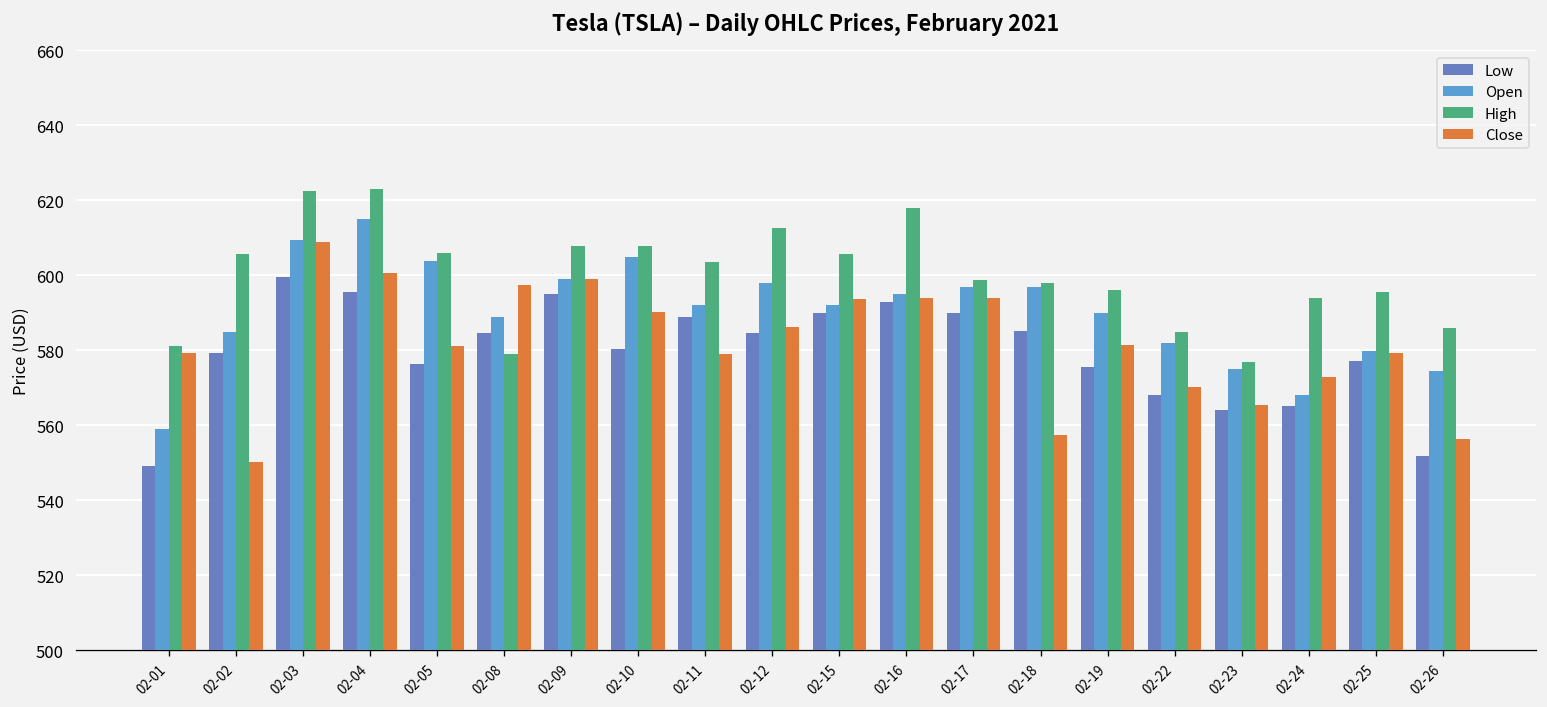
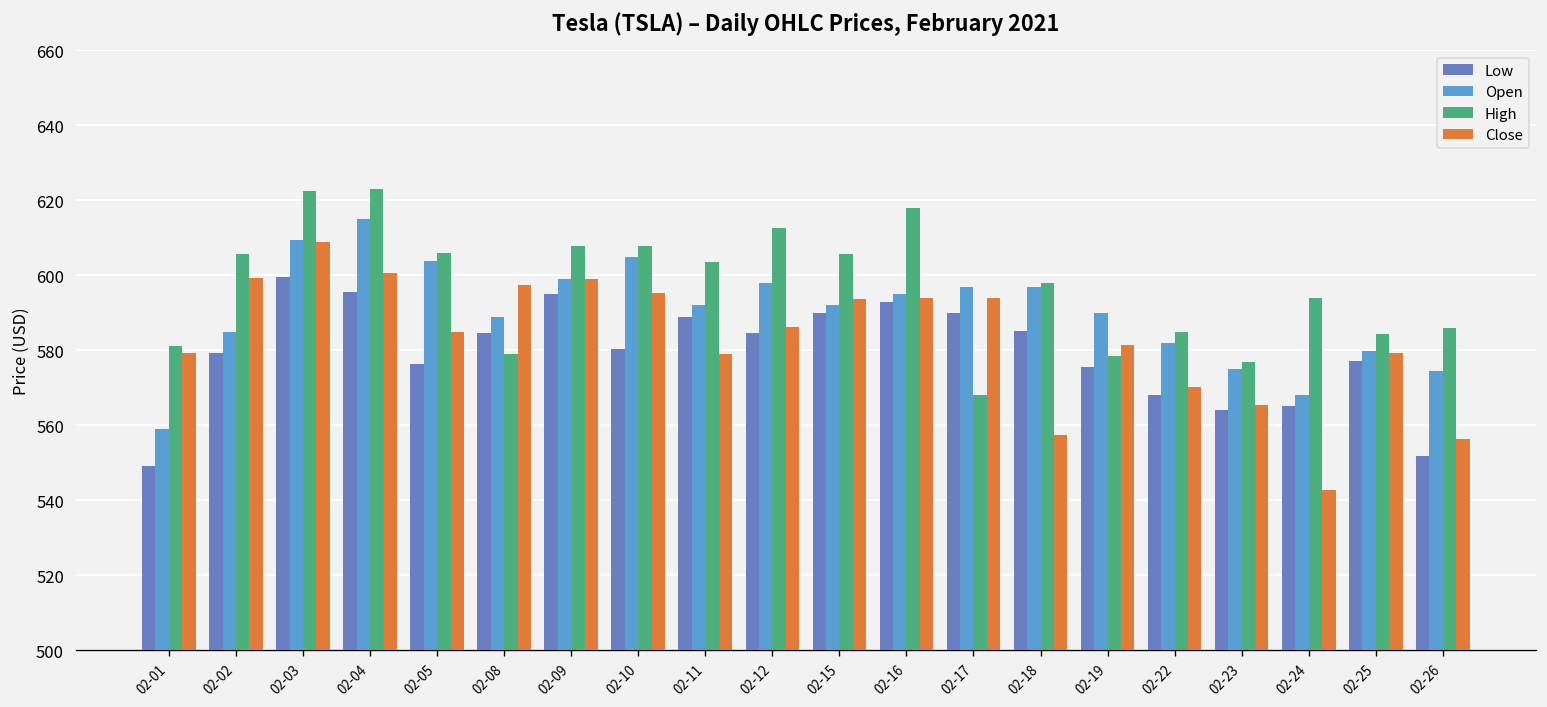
  {
    "High": {
      "02-01": 581,
      "02-02": 606,
      "02-03": 623,
      "02-04": 623,
      "02-05": 606,
      "02-08": 579,
      "02-09": 608,
      "02-10": 608,
      "02-11": 604,
      "02-12": 613,
      "02-15": 606,
      "02-16": 618,
-     "02-17": 599,
+     "02-17": 568,
      "02-18": 598,
-     "02-19": 596,
+     "02-19": 578,
      "02-22": 585,
      "02-23": 577,
      "02-24": 594,
-     "02-25": 596,
+     "02-25": 584,
      "02-26": 586
    },
    "Close": {
      "02-01": 579,
-     "02-02": 550,
+     "02-02": 599,
      "02-03": 609,
      "02-04": 601,
-     "02-05": 581,
+     "02-05": 585,
      "02-08": 597,
      "02-09": 599,
-     "02-10": 590,
+     "02-10": 595,
      "02-11": 579,
      "02-12": 586,
      "02-15": 594,
      "02-16": 594,
      "02-17": 594,
      "02-18": 557,
      "02-19": 581,
      "02-22": 570,
      "02-23": 566,
-     "02-24": 573,
+     "02-24": 543,
      "02-25": 579,
      "02-26": 556
    }
  }
